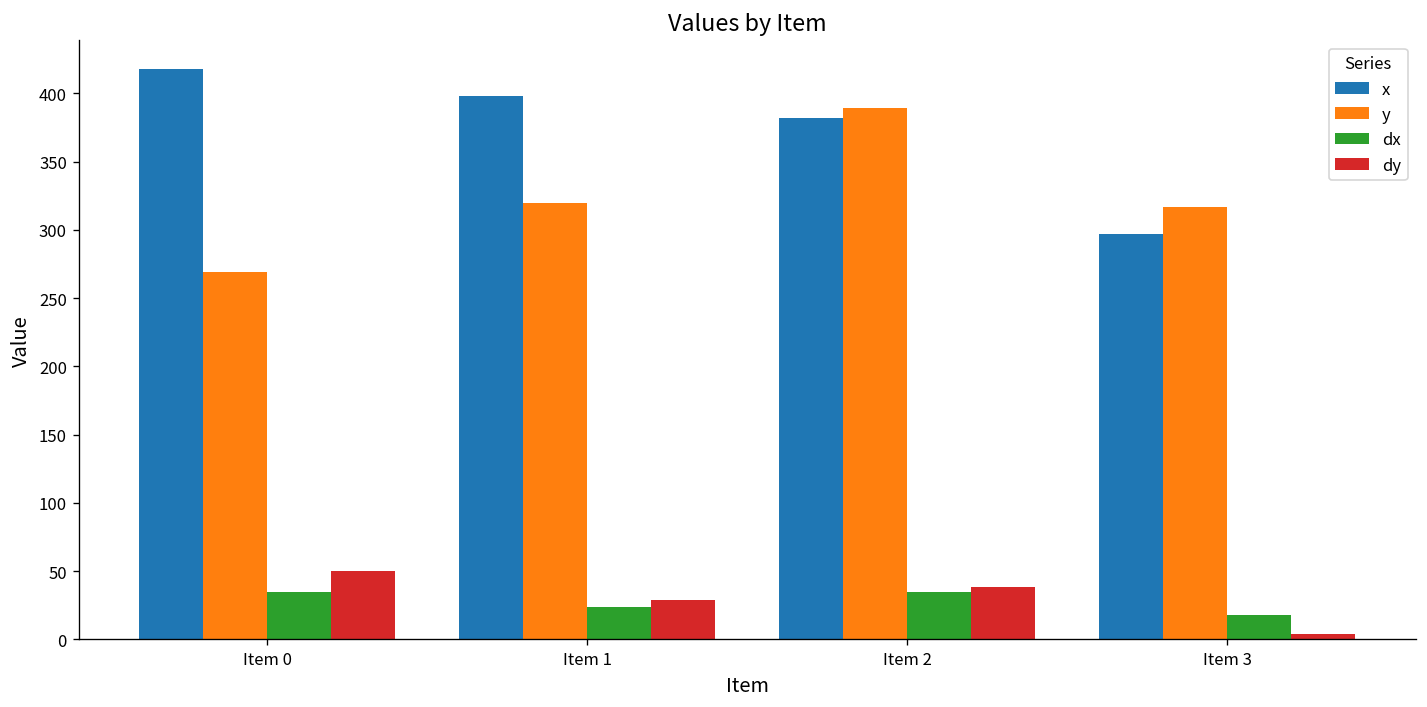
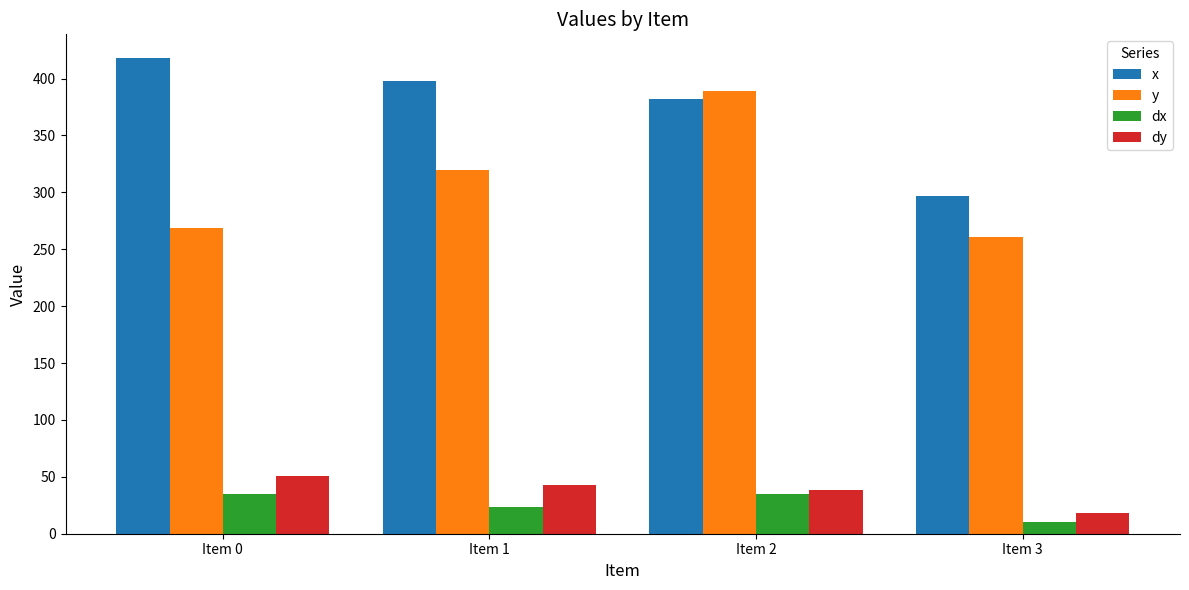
  {
    "x": {
      "Item 0": 418,
      "Item 1": 398,
      "Item 2": 382,
      "Item 3": 297
    },
    "y": {
      "Item 0": 269,
      "Item 1": 320,
      "Item 2": 389,
-     "Item 3": 316
+     "Item 3": 261
    },
    "dx": {
      "Item 0": 35,
      "Item 1": 24,
      "Item 2": 35,
-     "Item 3": 18
+     "Item 3": 11
    },
    "dy": {
      "Item 0": 50,
-     "Item 1": 29,
+     "Item 1": 42,
      "Item 2": 38,
-     "Item 3": 4
+     "Item 3": 18
    }
  }
